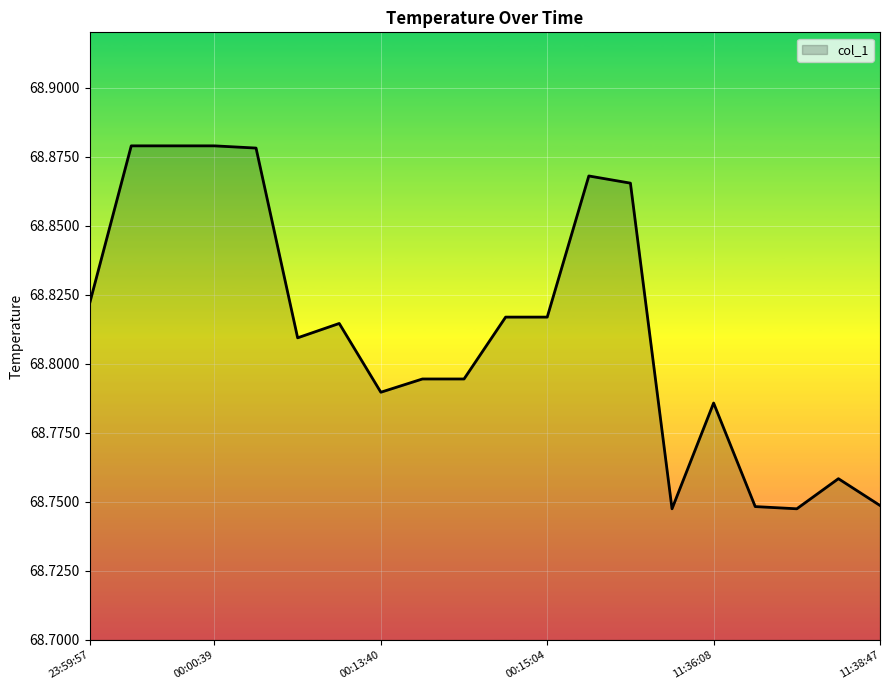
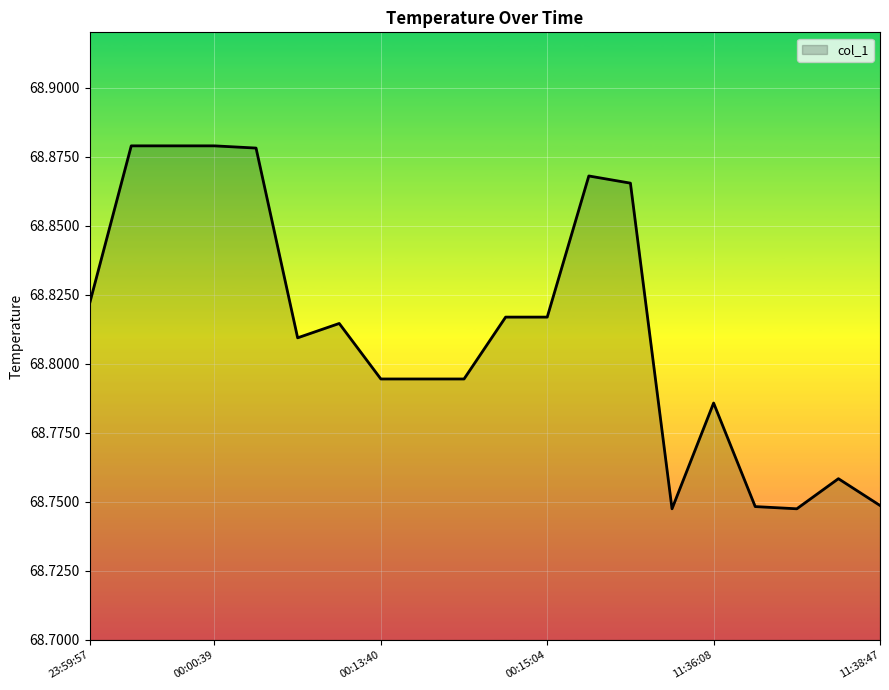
  {
    "23:59:57": 68.822,
    "00:00:39": 68.879,
-   "00:13:40": 68.790,
+   "00:13:40": 68.795,
    "00:15:04": 68.817,
    "11:36:08": 68.786,
    "11:38:47": 68.749
  }
